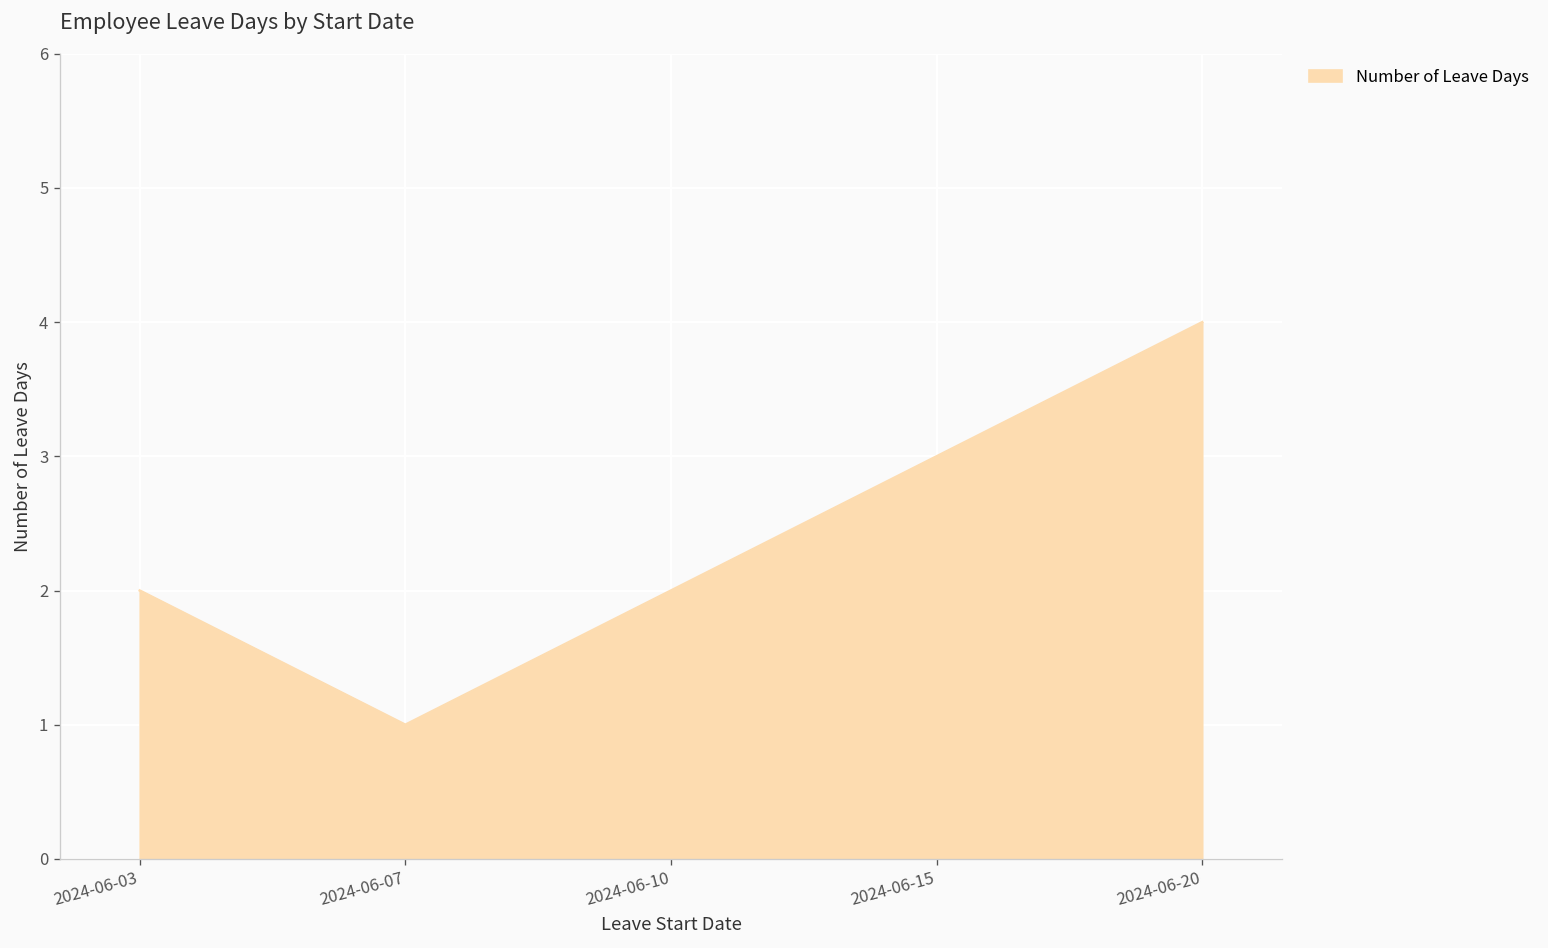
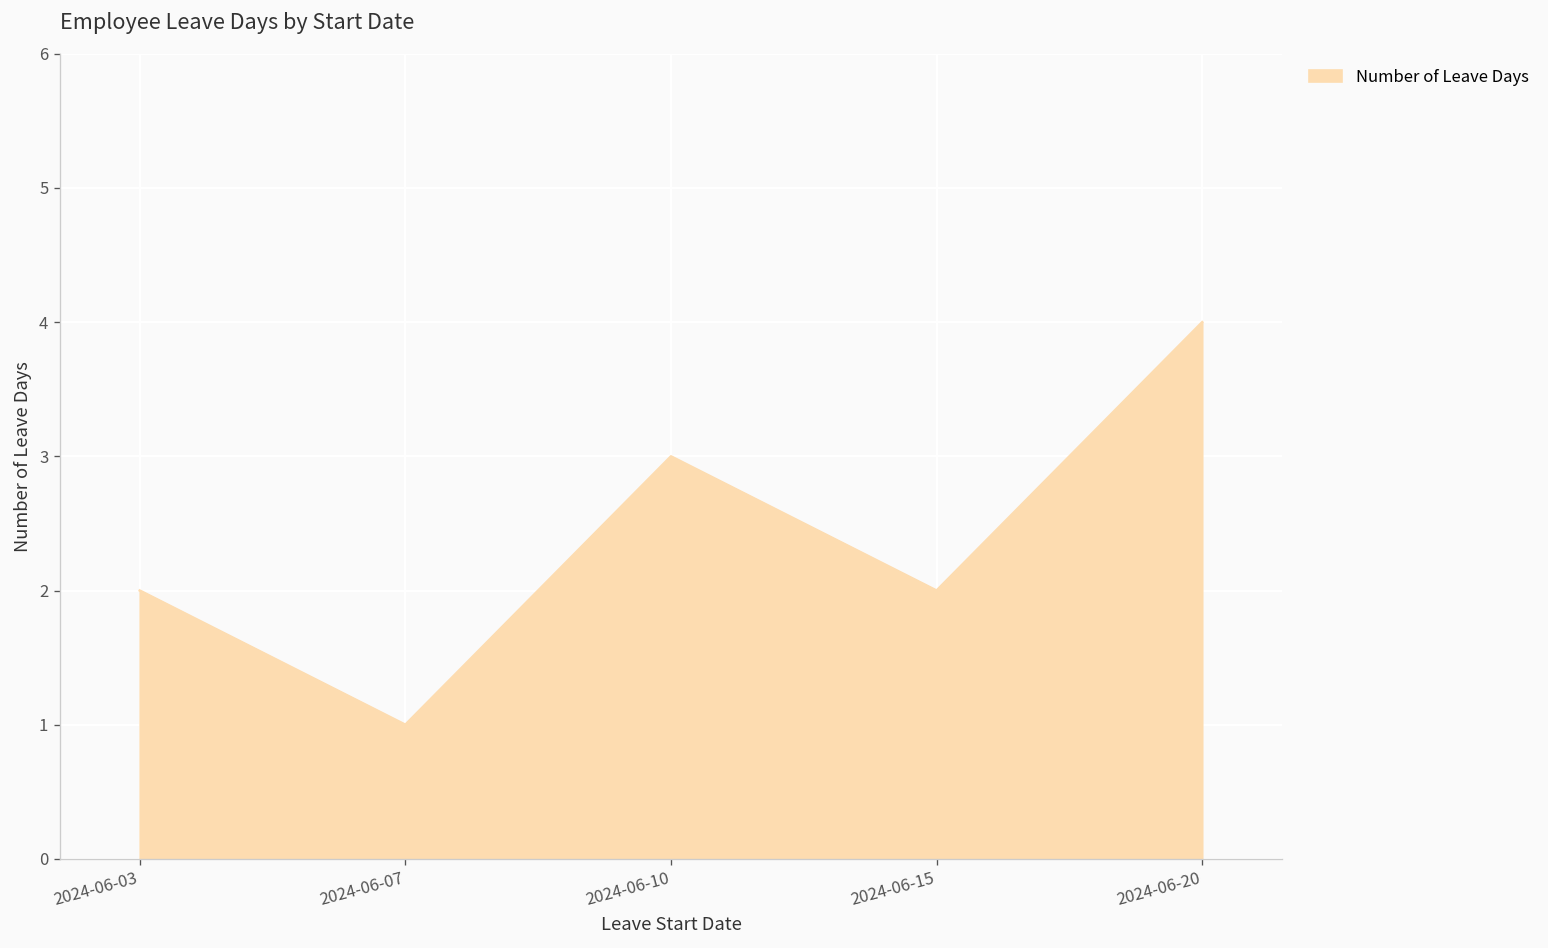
  {
    "2024-06-03": 2,
    "2024-06-07": 1,
-   "2024-06-10": 2,
-   "2024-06-15": 3,
+   "2024-06-10": 3,
+   "2024-06-15": 2,
    "2024-06-20": 4
  }
